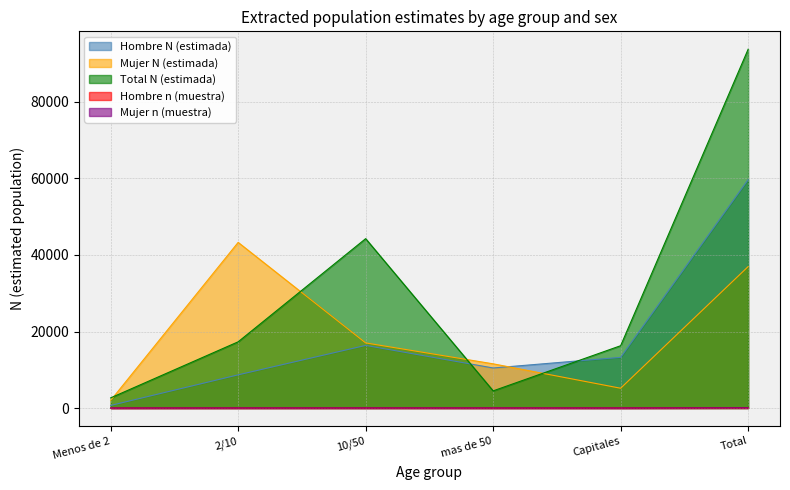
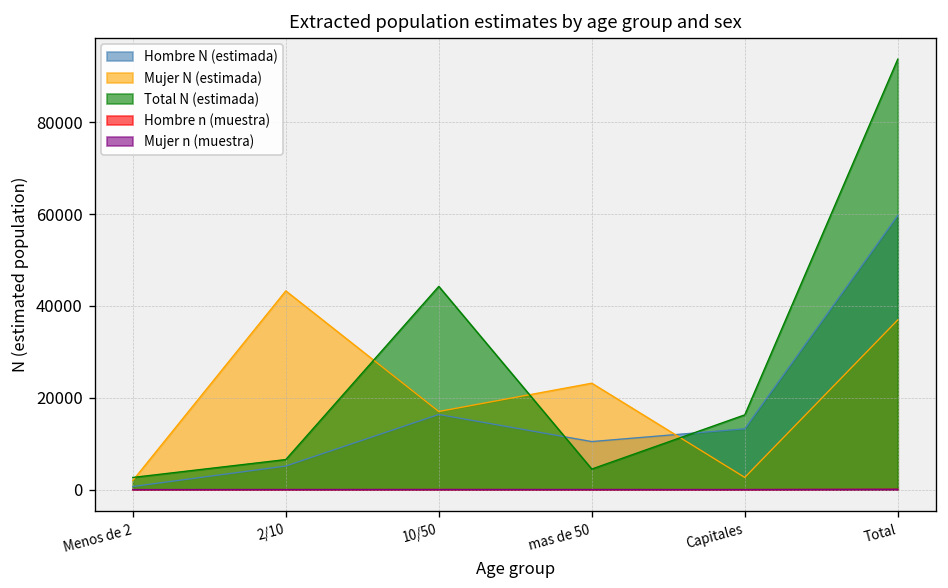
  {
    "Hombre N (estimada)": {
-     "2/10": 9000,
+     "2/10": 5000,
      "mas de 50": 10000,
      "Capitales": 13000,
      "Total": 60000
    },
    "Mujer N (estimada)": {
      "2/10": 43000,
-     "mas de 50": 12000,
-     "Capitales": 5000,
+     "mas de 50": 23000,
+     "Capitales": 3000,
      "Total": 37000
    },
    "Total N (estimada)": {
-     "2/10": 17000,
+     "2/10": 7000,
      "10/50": 44000,
      "mas de 50": 4000,
      "Capitales": 16000,
      "Total": 94000
    },
    "Mujer n (muestra)": {
      "2/10": 0,
      "10/50": 0,
      "mas de 50": 0,
      "Capitales": 0,
      "Total": 0
    }
  }
